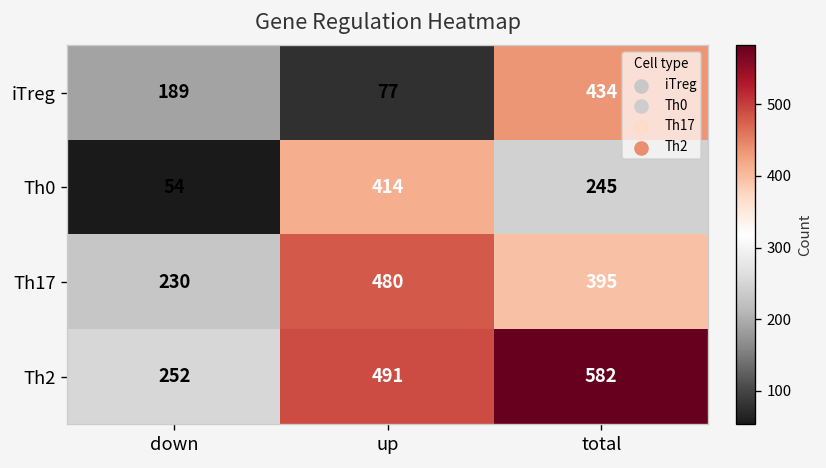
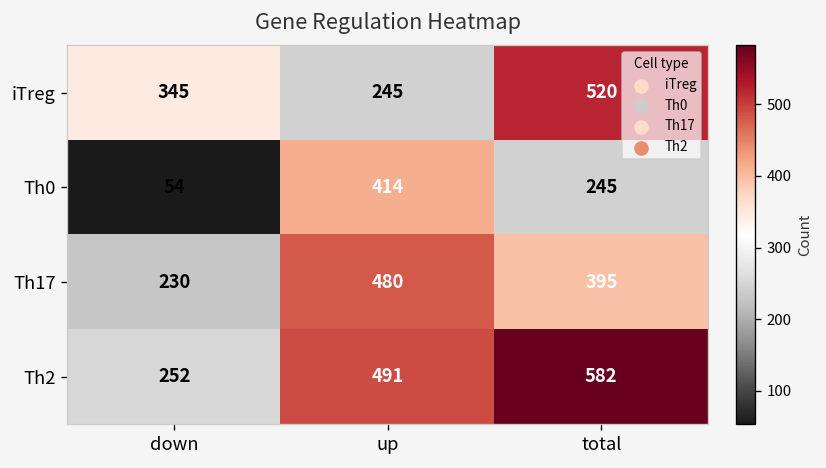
  {
    "iTreg": {
-     "down": 189,
-     "up": 77,
-     "total": 434
+     "down": 345,
+     "up": 245,
+     "total": 520
    },
    "Th0": {
      "up": 414,
      "total": 245
    },
    "Th17": {
      "down": 230,
      "up": 480,
      "total": 395
    },
    "Th2": {
      "down": 252,
      "up": 491,
      "total": 582
    }
  }
